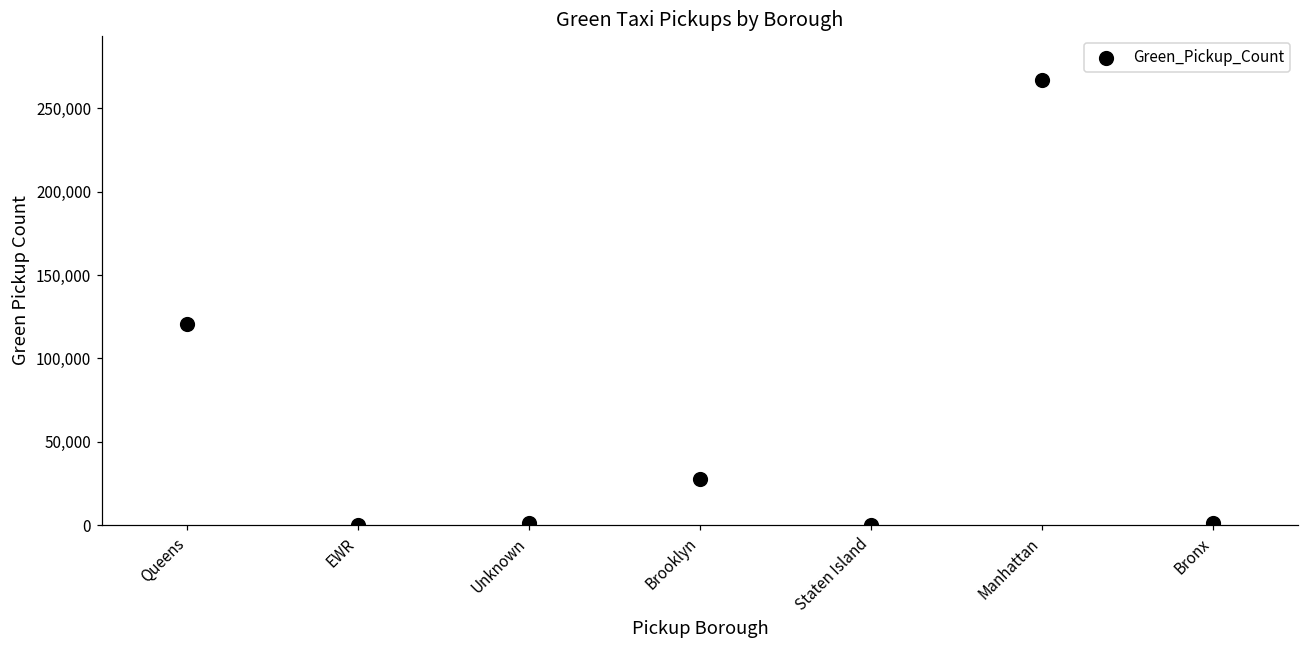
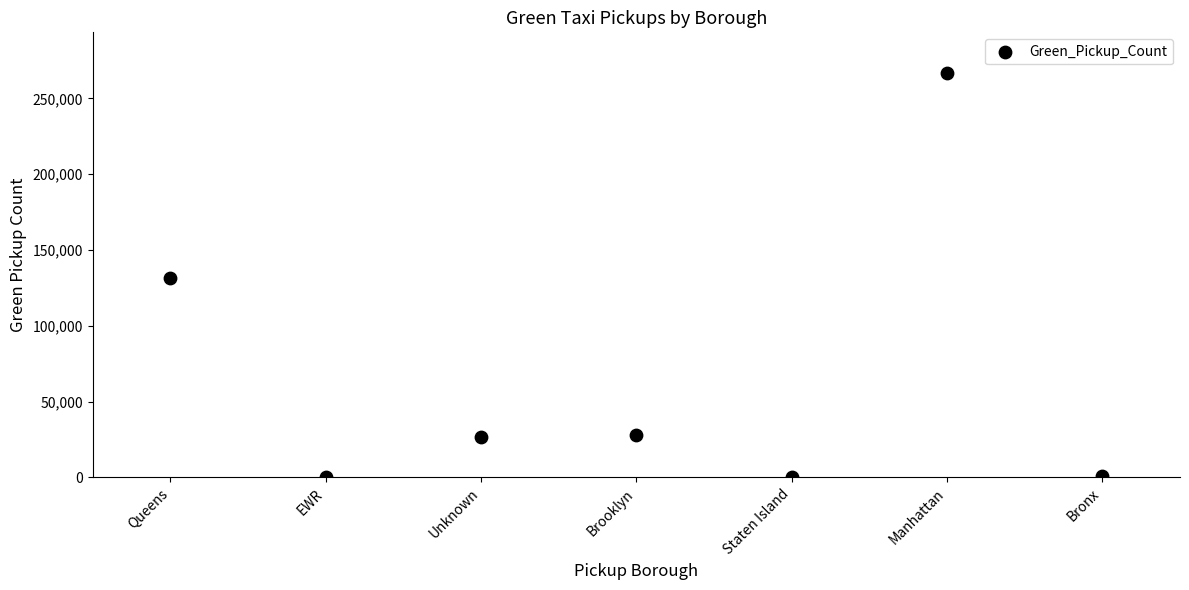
  {
-   "Queens": "121,000",
-   "Unknown": "1,000"
+   "Queens": "132,000",
+   "Unknown": "27,000"
  }
